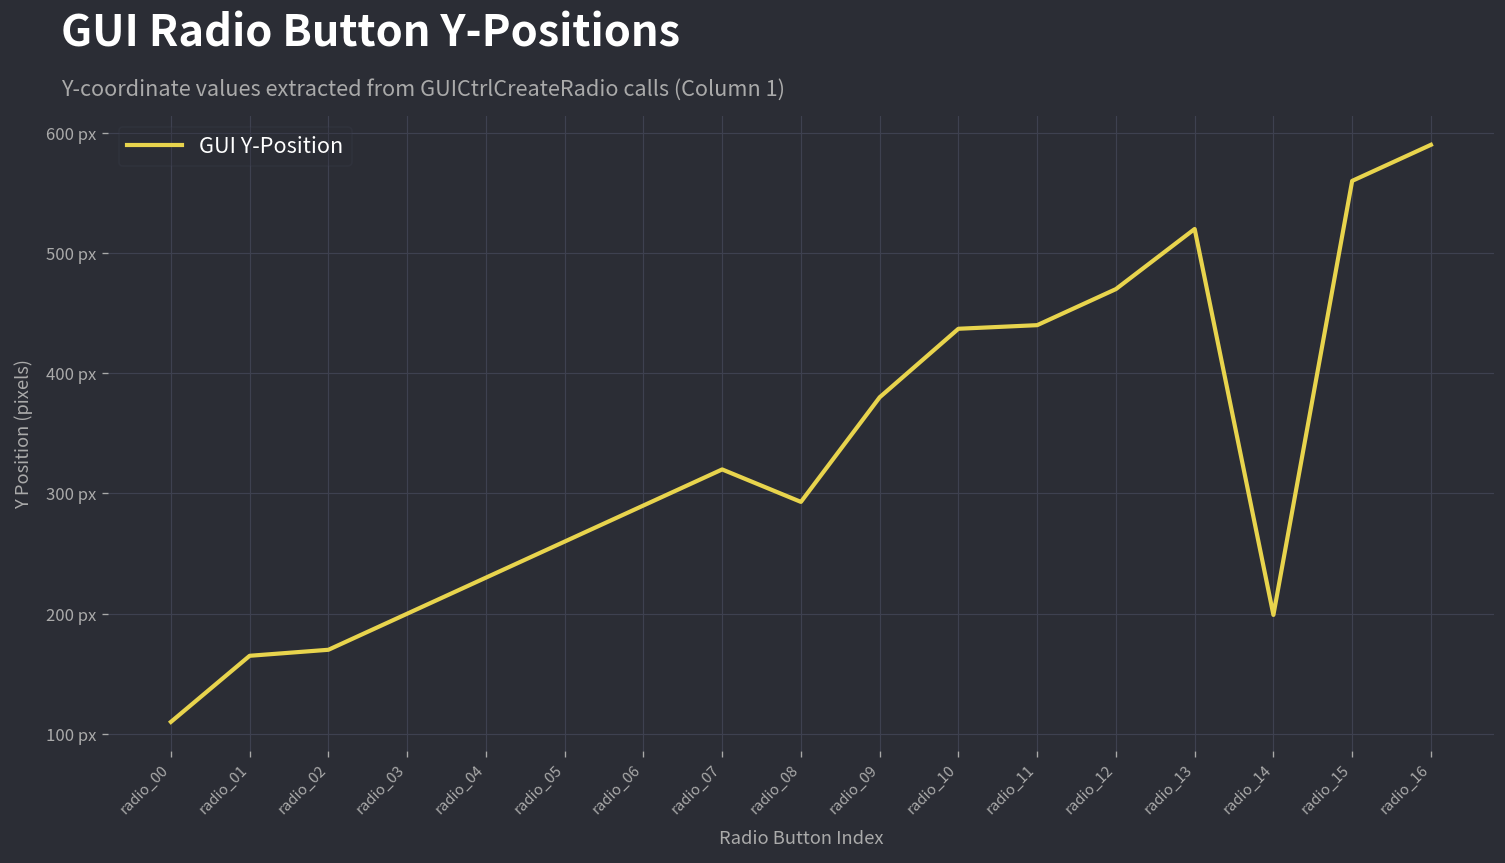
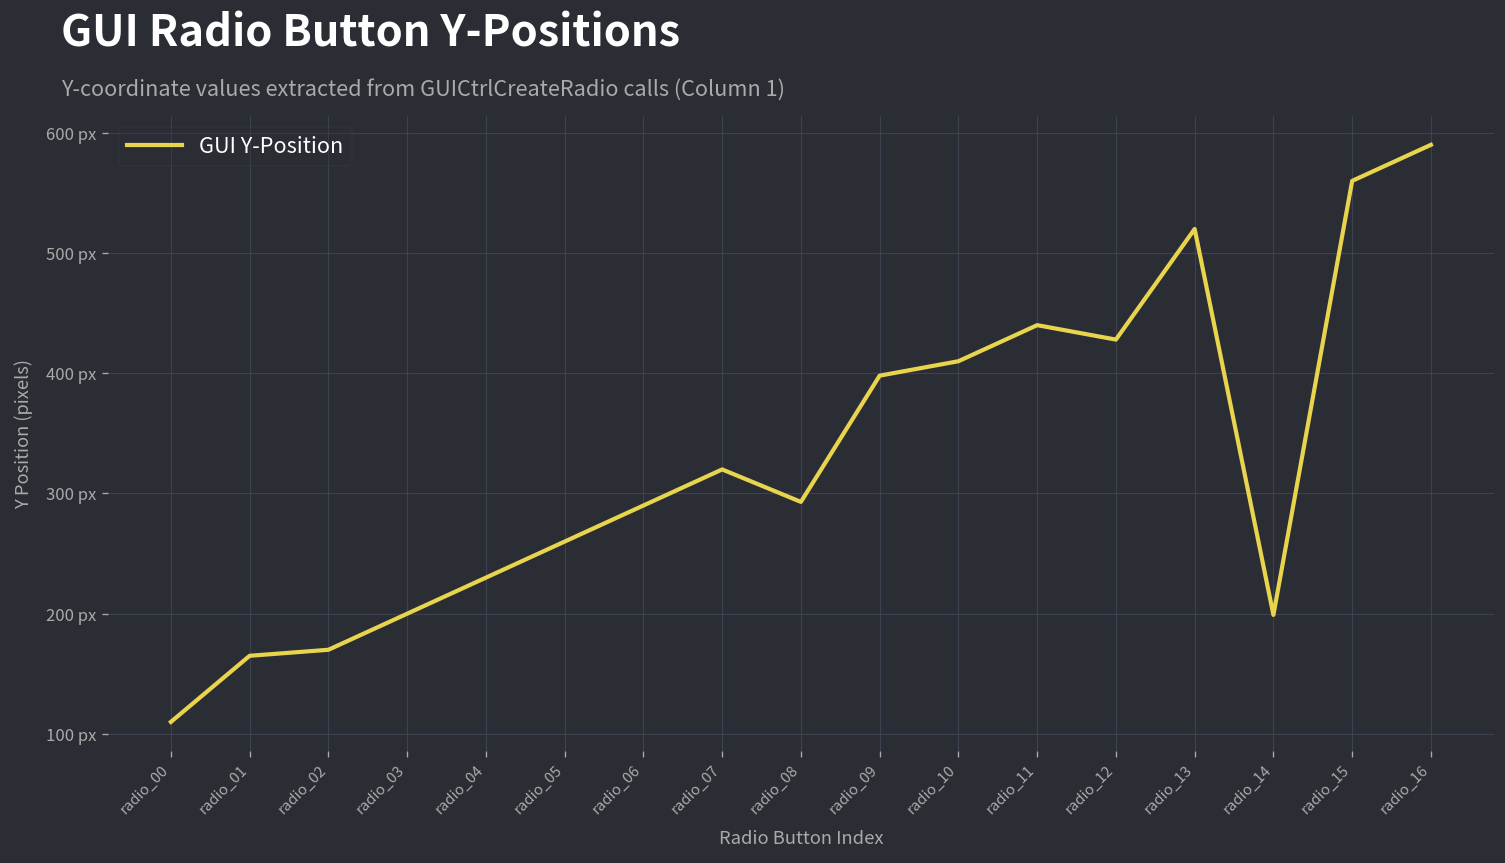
  {
    "radio_00": "110 px",
    "radio_01": "165 px",
    "radio_02": "170 px",
    "radio_03": "200 px",
    "radio_04": "230 px",
    "radio_05": "260 px",
    "radio_06": "290 px",
    "radio_07": "320 px",
    "radio_08": "293 px",
-   "radio_09": "380 px",
-   "radio_10": "437 px",
+   "radio_09": "398 px",
+   "radio_10": "410 px",
    "radio_11": "440 px",
-   "radio_12": "470 px",
+   "radio_12": "428 px",
    "radio_13": "520 px",
    "radio_14": "199 px",
    "radio_15": "560 px",
    "radio_16": "590 px"
  }
